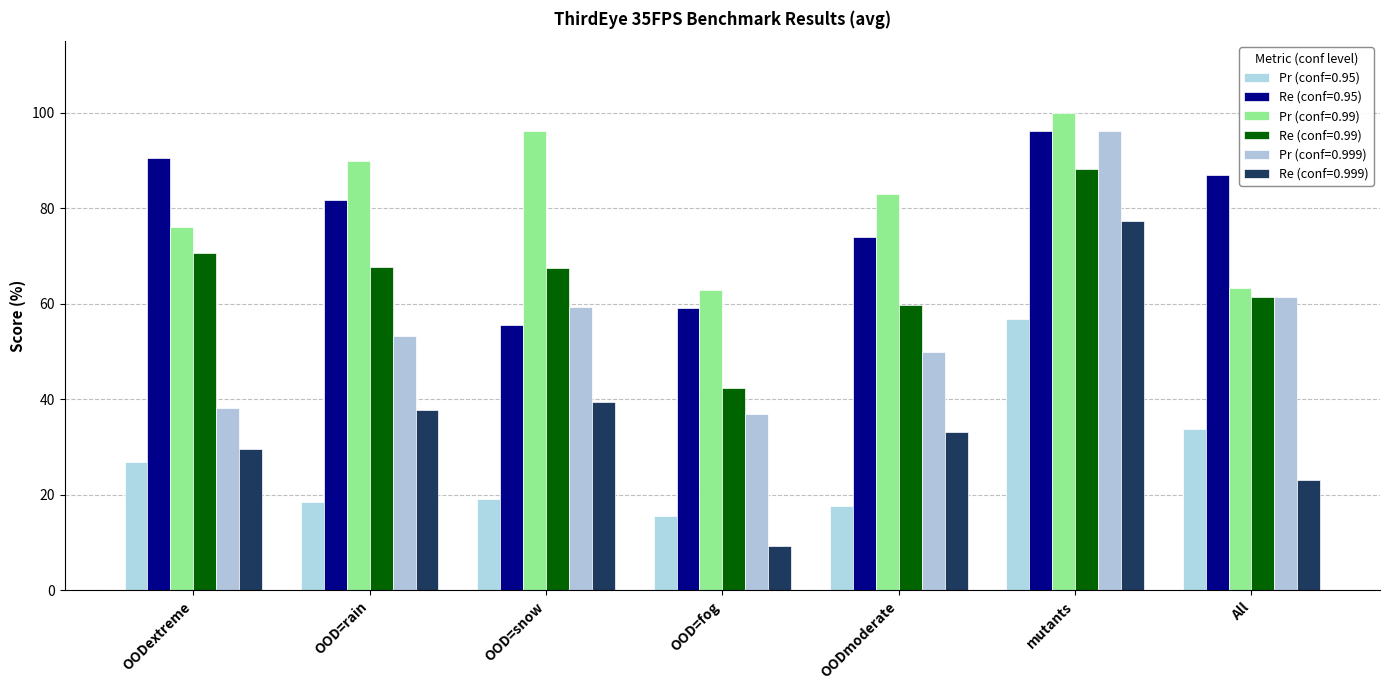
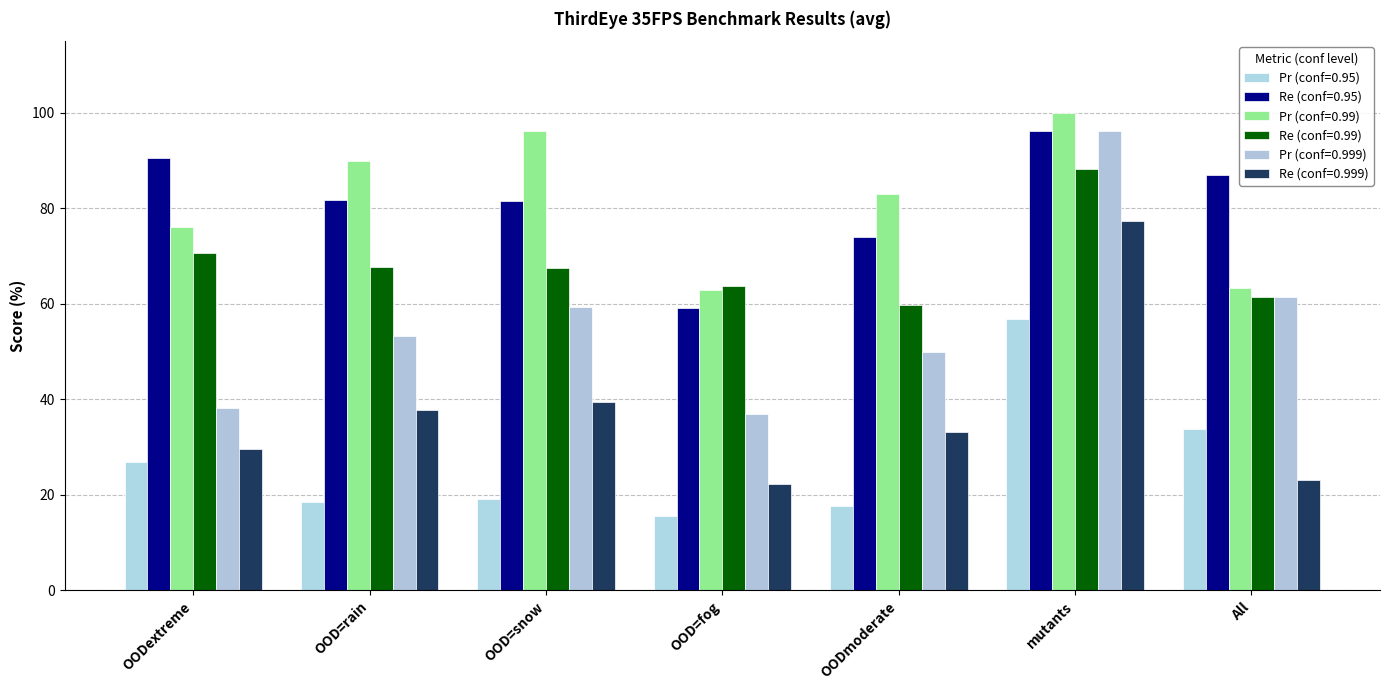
  {
    "Re (conf=0.95)": {
      "OODextreme": 90,
      "OOD=rain": 82,
-     "OOD=snow": 56,
+     "OOD=snow": 82,
      "OOD=fog": 59,
      "OODmoderate": 74,
      "mutants": 96,
      "All": 87
    },
    "Pr (conf=0.99)": {
      "OODextreme": 76,
      "OOD=rain": 90,
      "OOD=snow": 96,
      "OOD=fog": 63,
      "OODmoderate": 83,
      "mutants": 100,
      "All": 63
    },
    "Re (conf=0.99)": {
      "OODextreme": 71,
      "OOD=rain": 68,
      "OOD=snow": 67,
-     "OOD=fog": 42,
+     "OOD=fog": 64,
      "OODmoderate": 60,
      "mutants": 88,
      "All": 61
    },
    "Re (conf=0.999)": {
      "OODextreme": 30,
      "OOD=rain": 38,
      "OOD=snow": 40,
-     "OOD=fog": 9,
+     "OOD=fog": 22,
      "OODmoderate": 33,
      "mutants": 77,
      "All": 23
    }
  }
